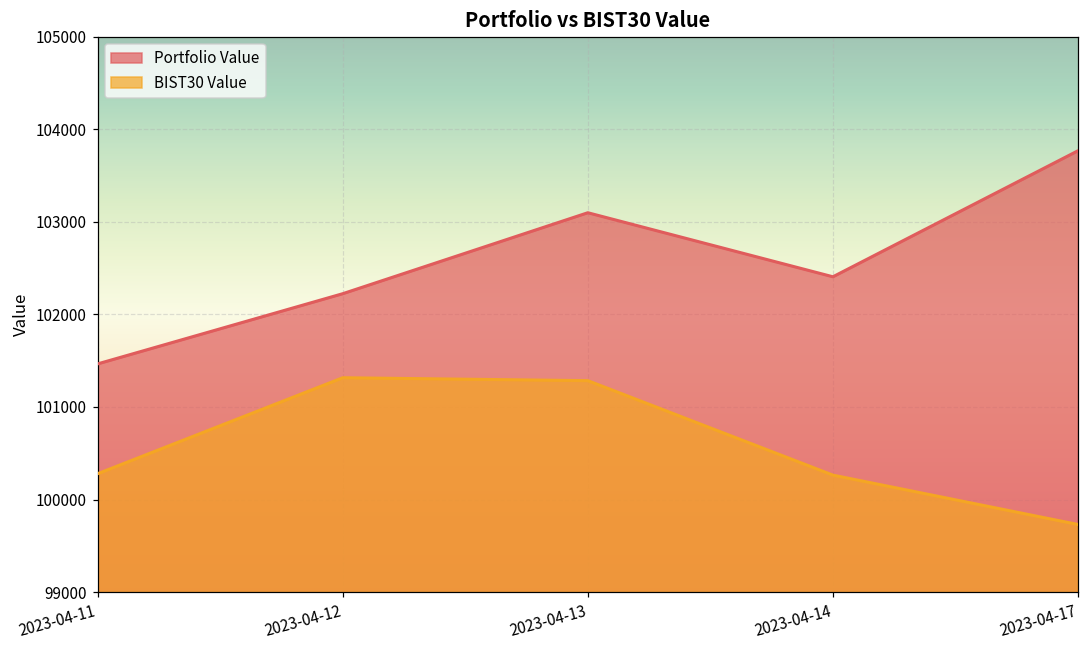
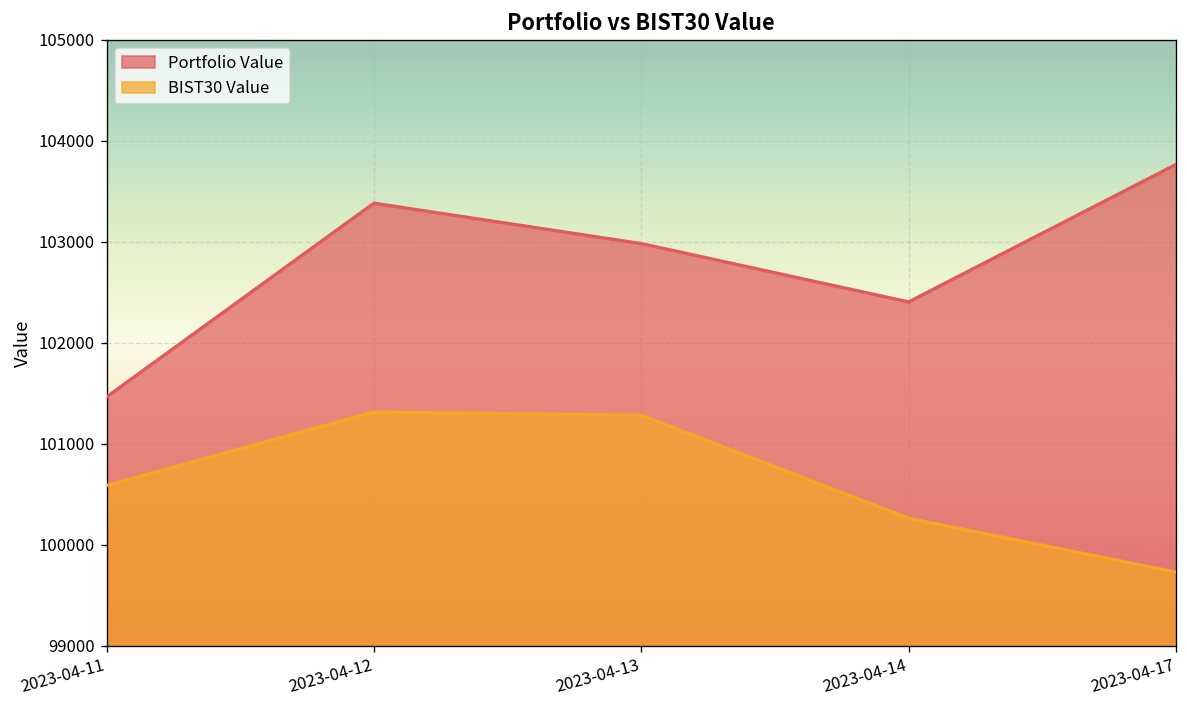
  {
    "Portfolio Value": {
      "2023-04-11": 101500,
-     "2023-04-12": 102200,
-     "2023-04-13": 103100,
+     "2023-04-12": 103400,
+     "2023-04-13": 103000,
      "2023-04-14": 102400,
      "2023-04-17": 103800
    },
    "BIST30 Value": {
-     "2023-04-11": 100300,
+     "2023-04-11": 100600,
      "2023-04-12": 101300,
      "2023-04-13": 101300,
      "2023-04-14": 100300,
      "2023-04-17": 99700
    }
  }
